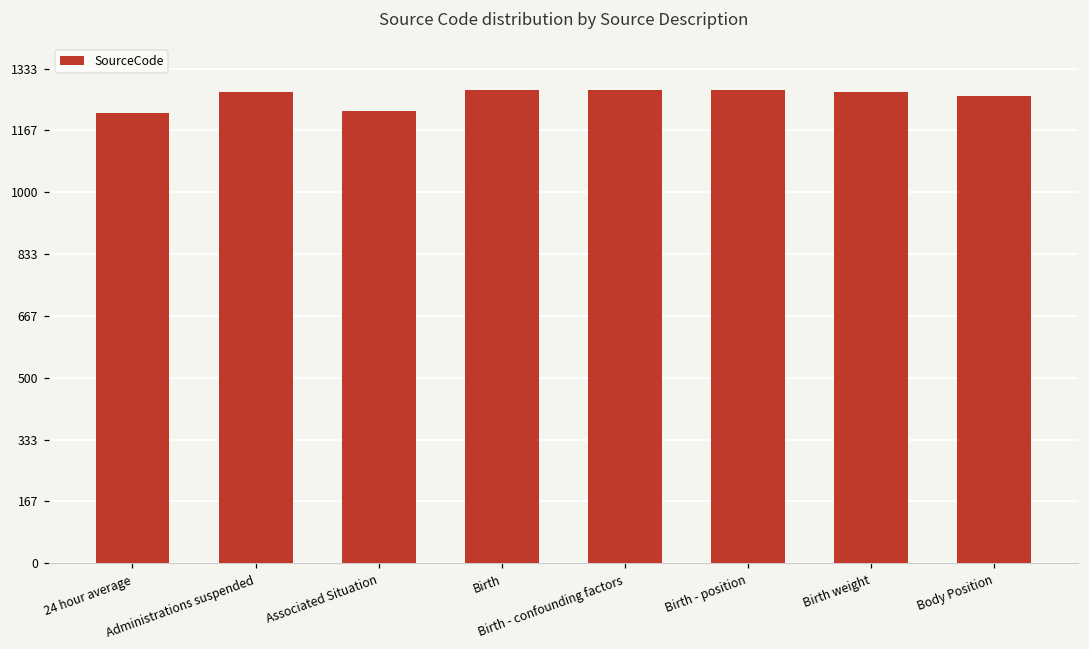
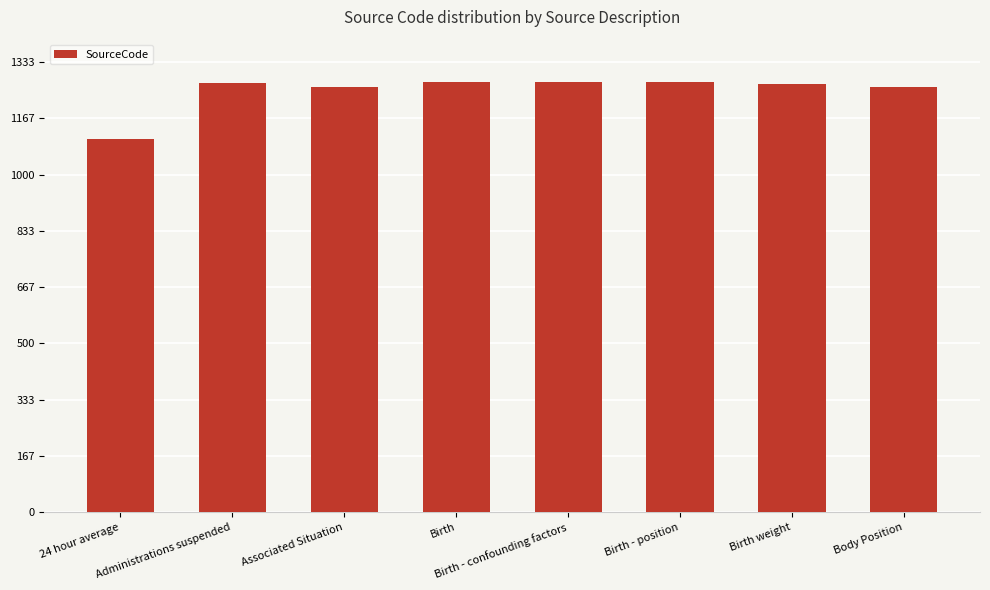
  {
-   "24 hour average": 1210,
+   "24 hour average": 1110,
    "Administrations suspended": 1270,
-   "Associated Situation": 1220,
+   "Associated Situation": 1260,
    "Birth": 1280,
    "Birth - confounding factors": 1280,
    "Birth - position": 1270,
    "Birth weight": 1270,
    "Body Position": 1260
  }
